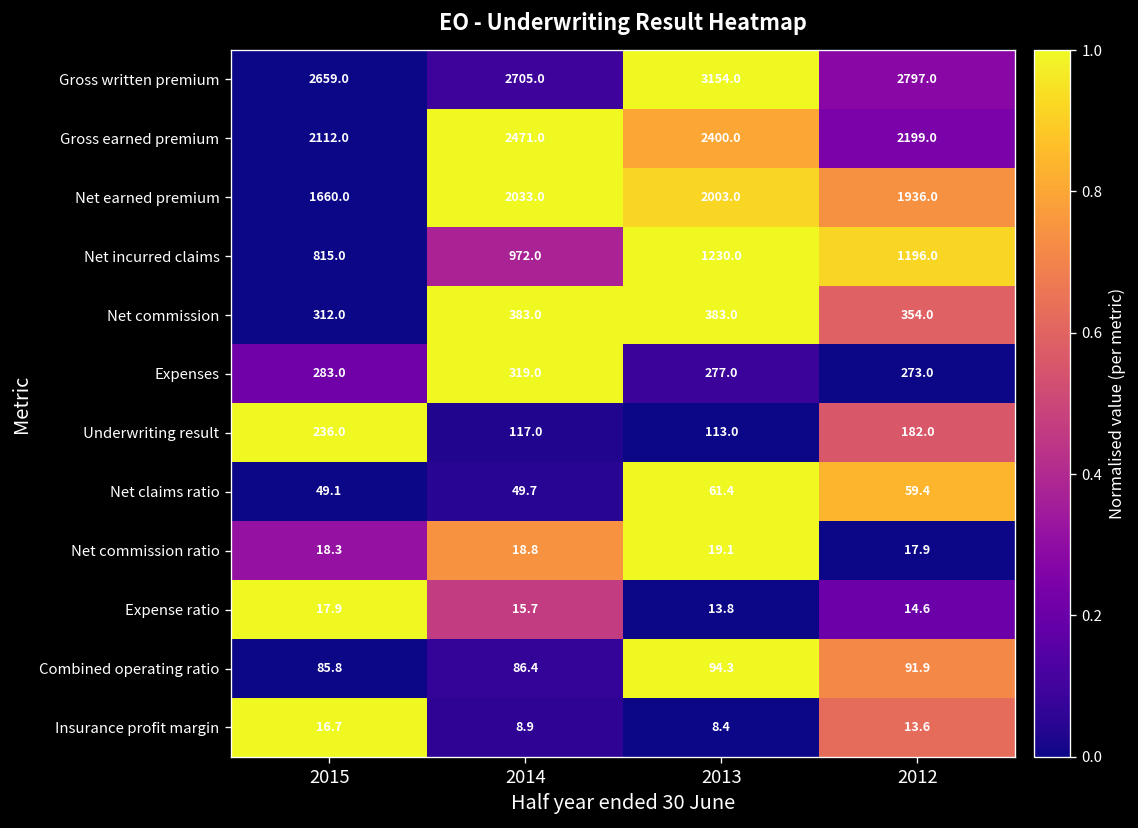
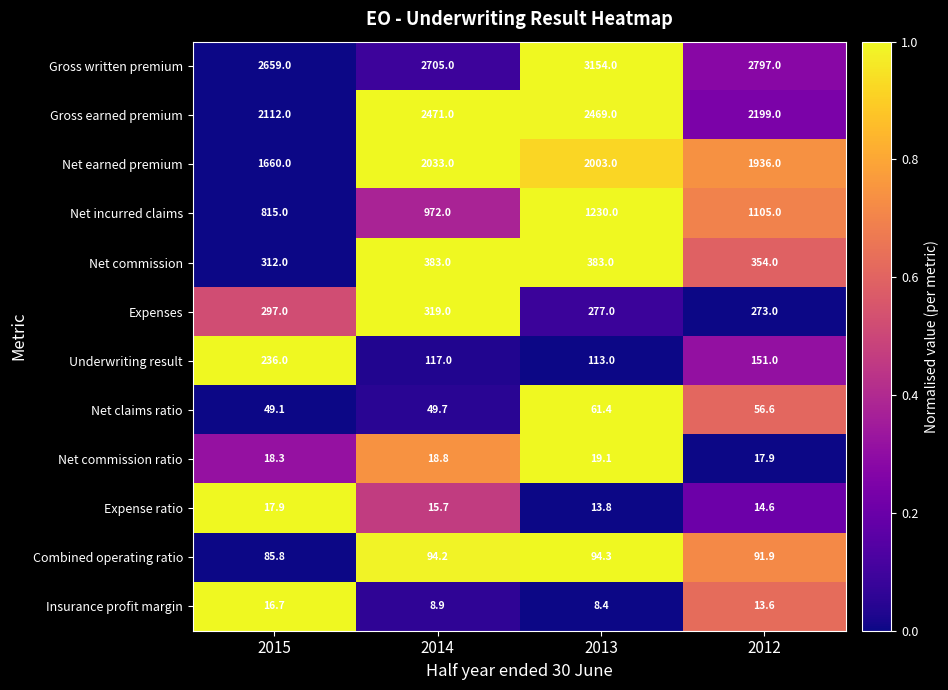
  {
    "Gross written premium": {
      "2015": 2659.0,
      "2014": 2705.0,
      "2013": 3154.0,
      "2012": 2797.0
    },
    "Gross earned premium": {
      "2015": 2112.0,
      "2014": 2471.0,
-     "2013": 2400.0,
+     "2013": 2469.0,
      "2012": 2199.0
    },
    "Net earned premium": {
      "2015": 1660.0,
      "2014": 2033.0,
      "2013": 2003.0,
      "2012": 1936.0
    },
    "Net incurred claims": {
      "2015": 815.0,
      "2014": 972.0,
      "2013": 1230.0,
-     "2012": 1196.0
+     "2012": 1105.0
    },
    "Net commission": {
      "2015": 312.0,
      "2014": 383.0,
      "2013": 383.0,
      "2012": 354.0
    },
    "Expenses": {
-     "2015": 283.0,
+     "2015": 297.0,
      "2014": 319.0,
      "2013": 277.0,
      "2012": 273.0
    },
    "Underwriting result": {
      "2015": 236.0,
      "2014": 117.0,
      "2013": 113.0,
-     "2012": 182.0
+     "2012": 151.0
    },
    "Net claims ratio": {
      "2015": 49.1,
      "2014": 49.7,
      "2013": 61.4,
-     "2012": 59.4
+     "2012": 56.6
    },
    "Net commission ratio": {
      "2015": 18.3,
      "2014": 18.8,
      "2013": 19.1,
      "2012": 17.9
    },
    "Expense ratio": {
      "2015": 17.9,
      "2014": 15.7,
      "2013": 13.8,
      "2012": 14.6
    },
    "Combined operating ratio": {
      "2015": 85.8,
-     "2014": 86.4,
+     "2014": 94.2,
      "2013": 94.3,
      "2012": 91.9
    },
    "Insurance profit margin": {
      "2015": 16.7,
      "2014": 8.9,
      "2013": 8.4,
      "2012": 13.6
    }
  }
